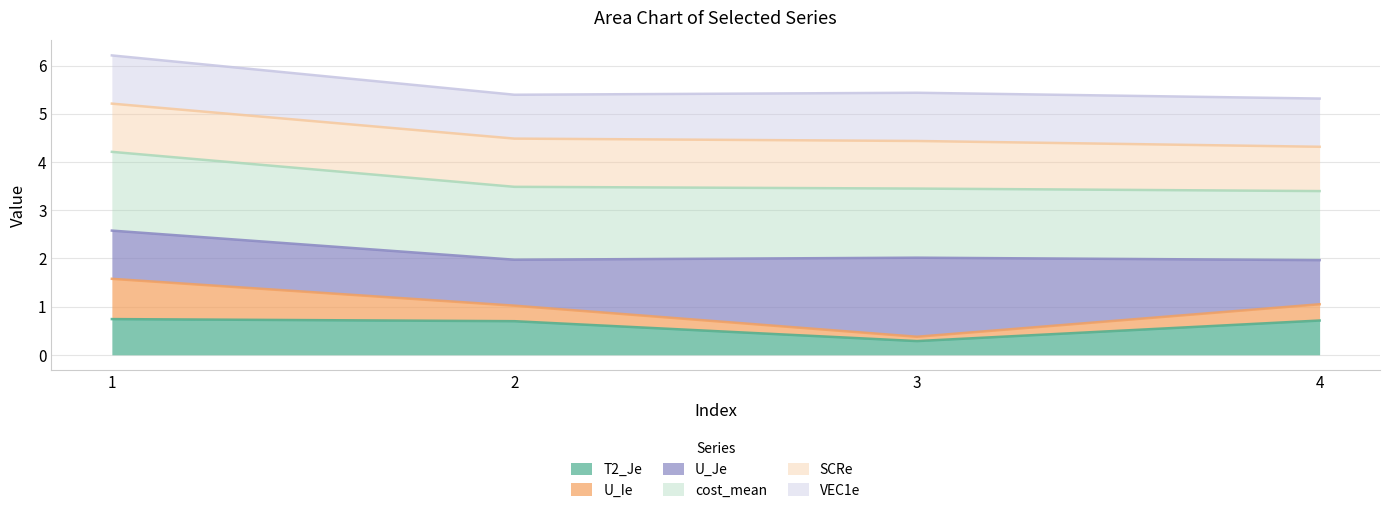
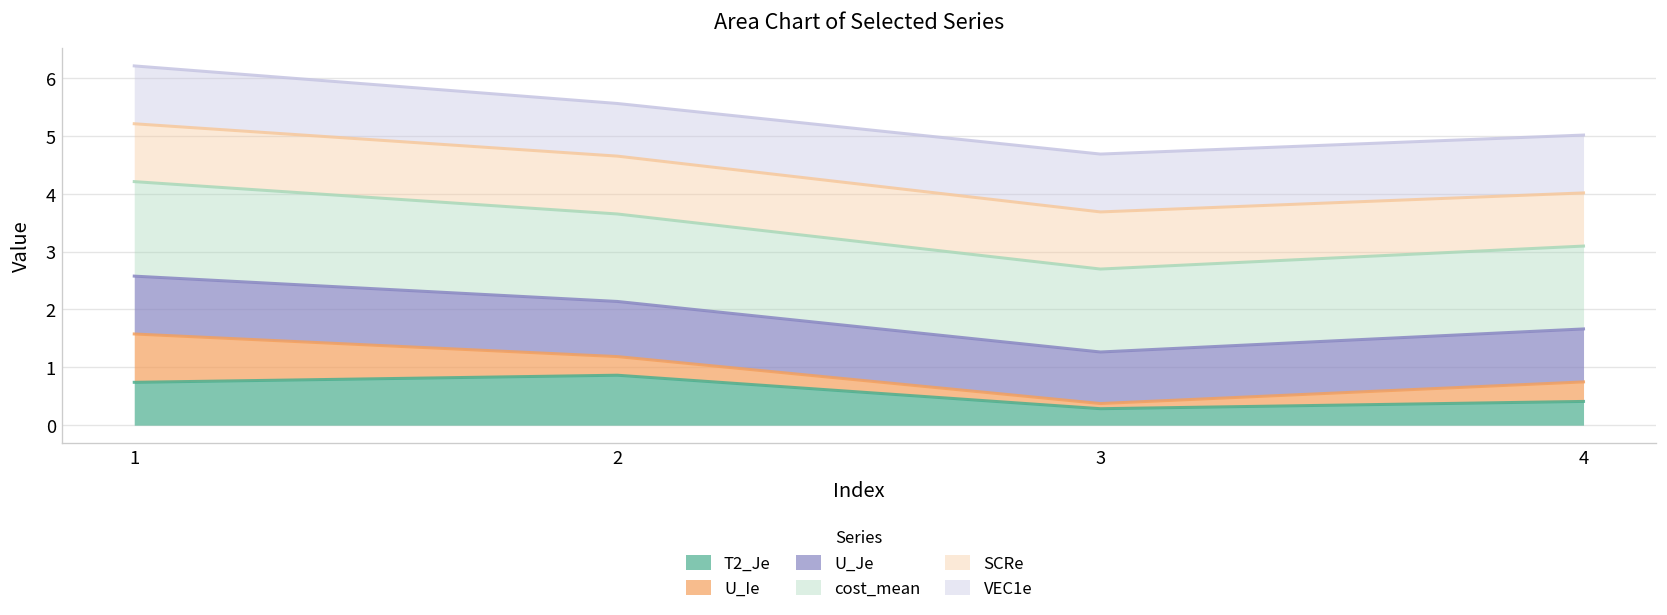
  {
    "T2_Je": {
      "1": 0.7,
-     "2": 0.7,
+     "2": 0.9,
      "3": 0.3,
-     "4": 0.7
+     "4": 0.4
    },
    "U_Ie": {
      "1": 0.8,
      "2": 0.3,
      "3": 0.1,
      "4": 0.3
    },
    "U_Je": {
      "1": 1.0,
      "2": 1.0,
-     "3": 1.6,
+     "3": 0.9,
      "4": 0.9
    }
  }
